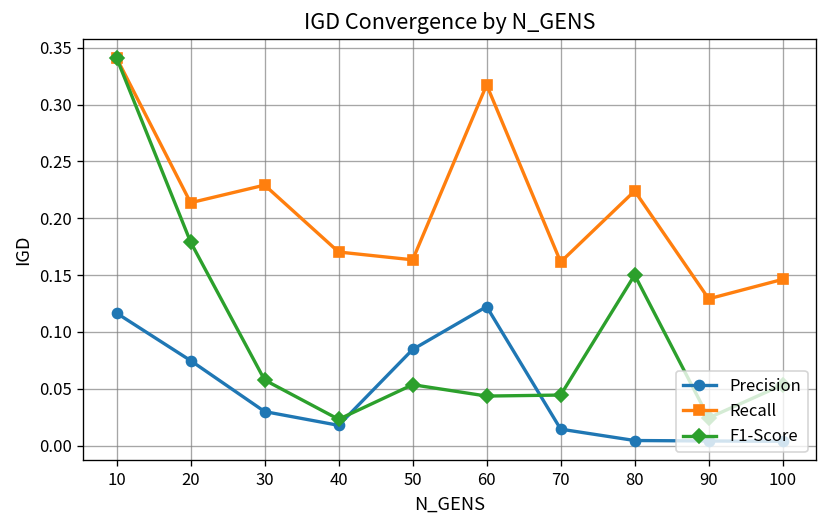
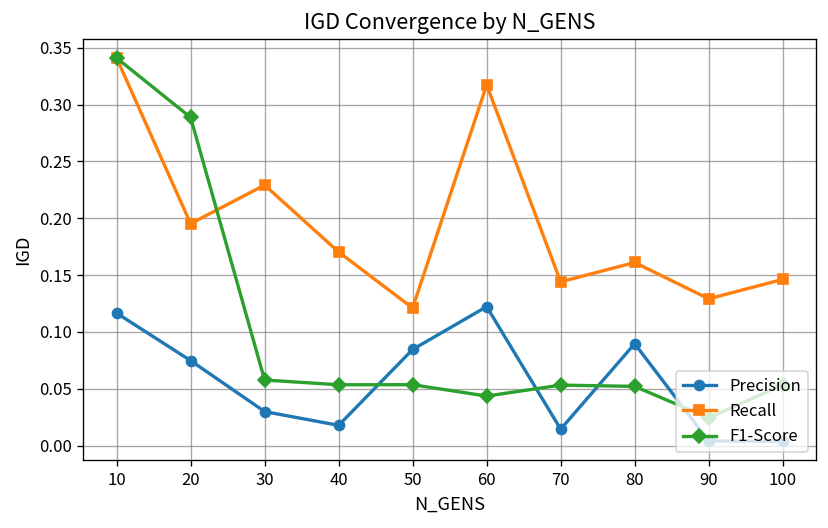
  {
    "Precision": {
      "10": 0.12,
      "20": 0.07,
      "30": 0.03,
      "40": 0.02,
      "50": 0.08,
      "60": 0.12,
      "70": 0.01,
-     "80": 0.00
+     "80": 0.09
    },
    "Recall": {
-     "20": 0.21,
+     "20": 0.20,
      "30": 0.23,
      "40": 0.17,
-     "50": 0.16,
+     "50": 0.12,
      "60": 0.32,
-     "70": 0.16,
-     "80": 0.22,
+     "70": 0.14,
+     "80": 0.16,
      "90": 0.13,
      "100": 0.15
    },
    "F1-Score": {
-     "20": 0.18,
+     "20": 0.29,
      "30": 0.06,
-     "40": 0.02,
+     "40": 0.05,
      "50": 0.05,
      "60": 0.04,
-     "70": 0.04,
-     "80": 0.15
+     "70": 0.05,
+     "80": 0.05
    }
  }
